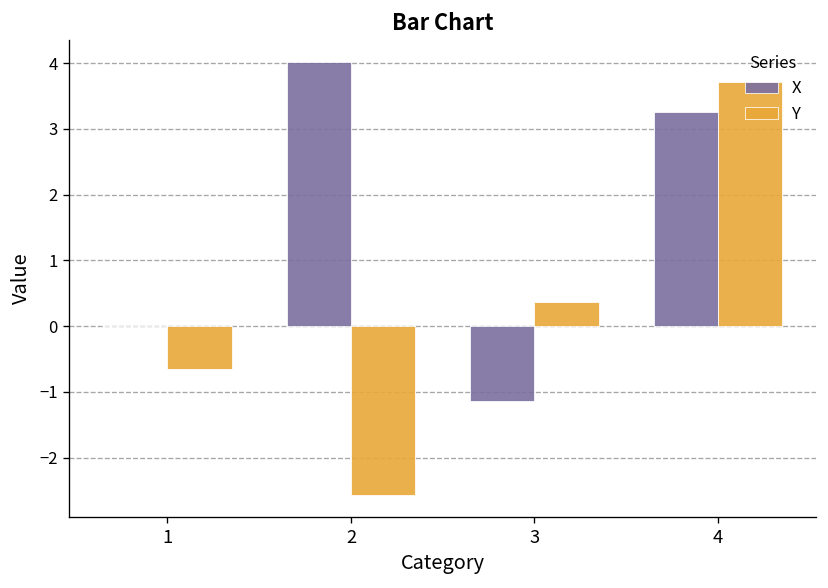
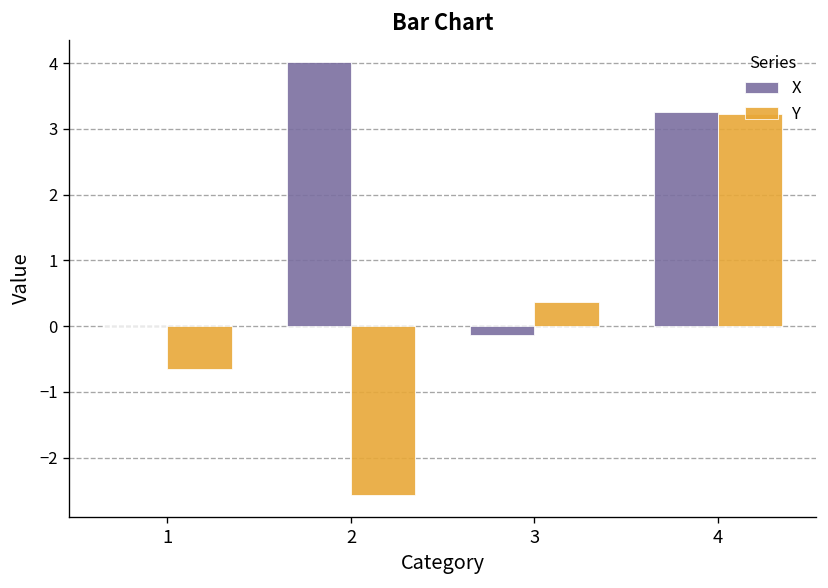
  {
    "X": {
      "1": 0.0,
      "2": 4.0,
-     "3": -1.1,
+     "3": -0.1,
      "4": 3.3
    },
    "Y": {
      "1": -0.7,
      "2": -2.6,
      "3": 0.4,
-     "4": 3.7
+     "4": 3.2
    }
  }
